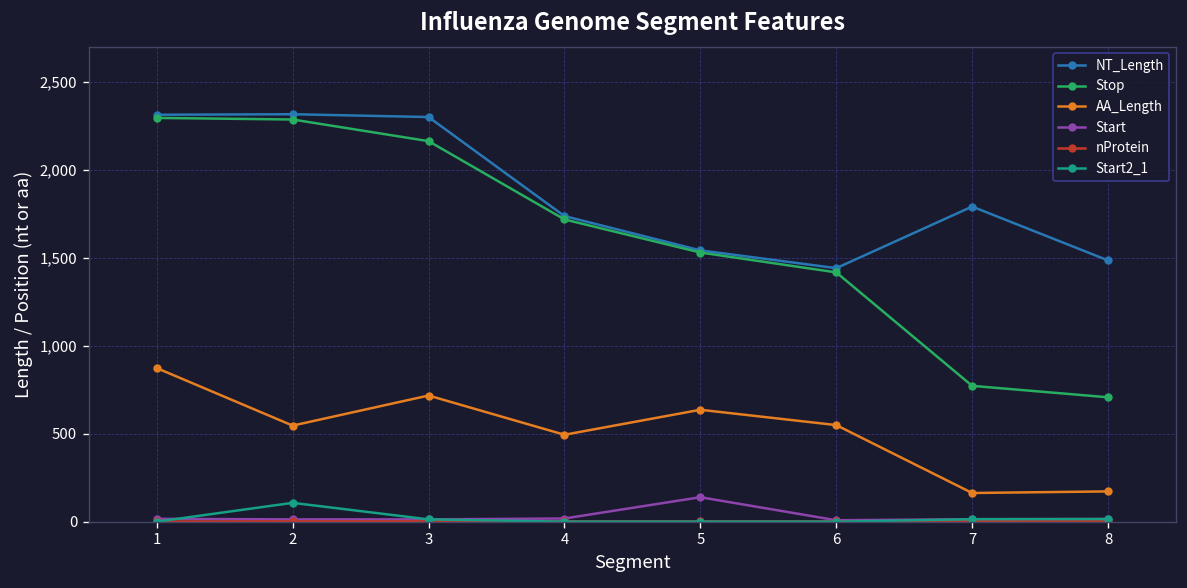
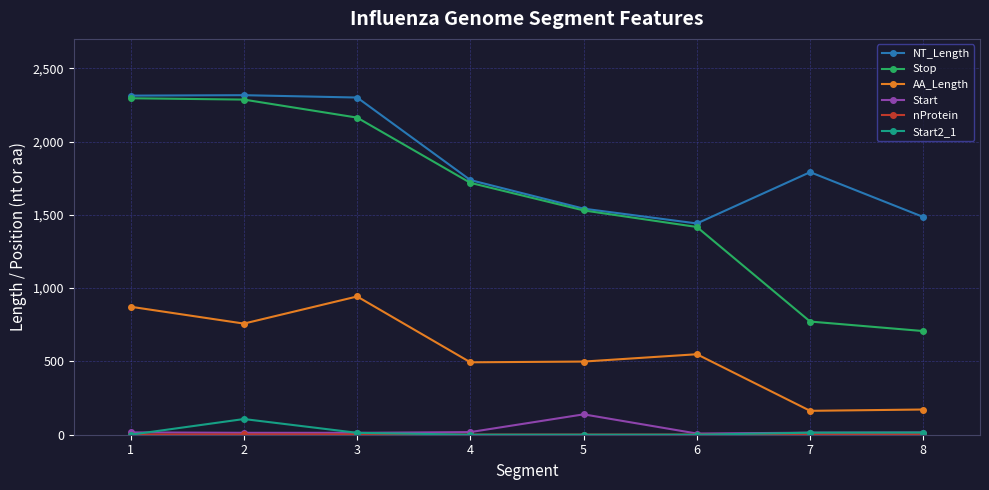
  {
    "NT_Length": {
      "1": "2,310",
      "2": "2,320",
      "3": "2,300",
      "4": "1,740",
      "6": "1,440",
      "7": "1,790",
      "8": "1,490"
    },
    "AA_Length": {
      "1": "870",
-     "2": "550",
-     "3": "720",
+     "2": "760",
+     "3": "940",
      "4": "490",
-     "5": "640",
+     "5": "500",
      "6": "550",
      "7": "160",
      "8": "170"
    },
    "Start": {
      "5": "140"
    }
  }
